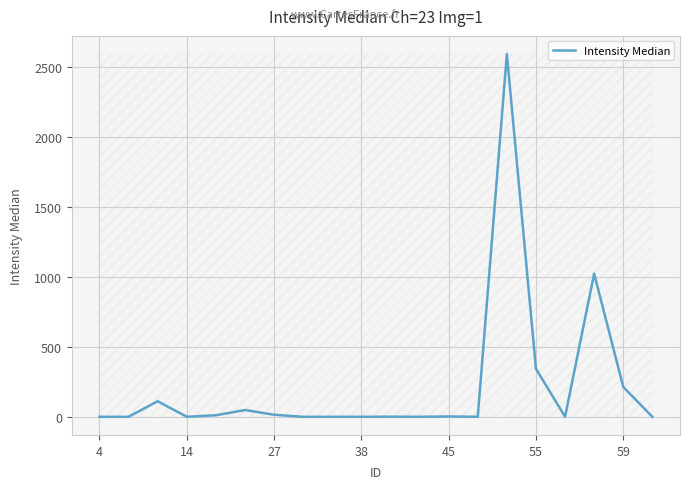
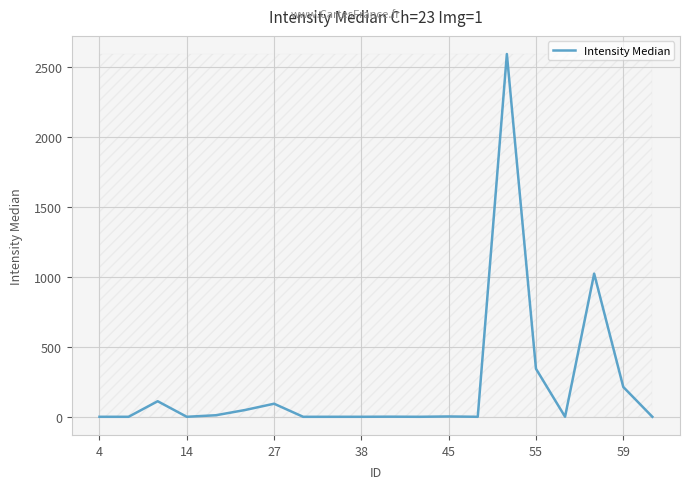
  {
    "Intensity Median": {
      "4": 0,
      "14": 0,
-     "27": 10,
+     "27": 90,
      "38": 0,
      "45": 0,
      "55": 340,
      "59": 210
    }
  }
